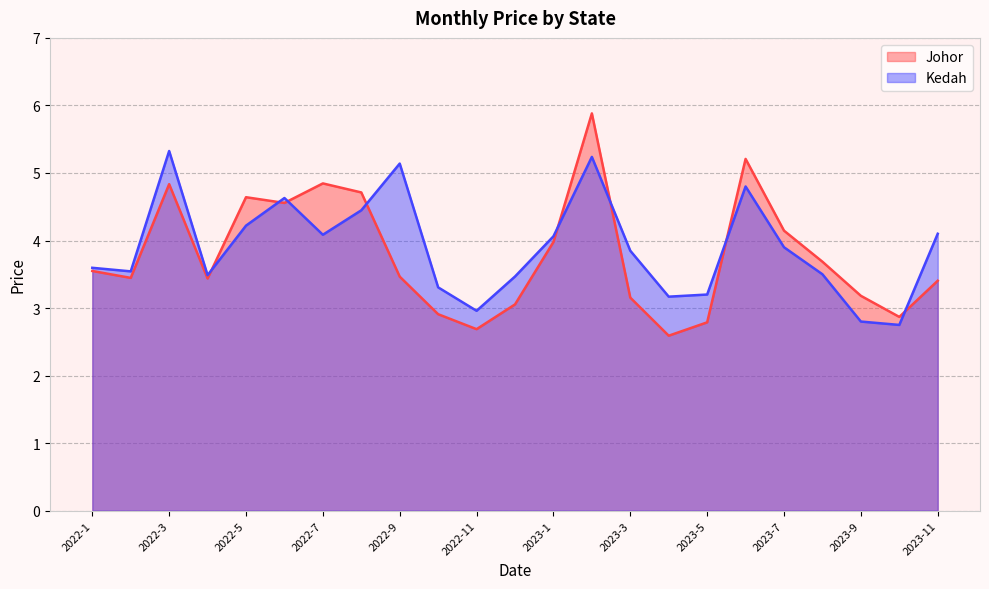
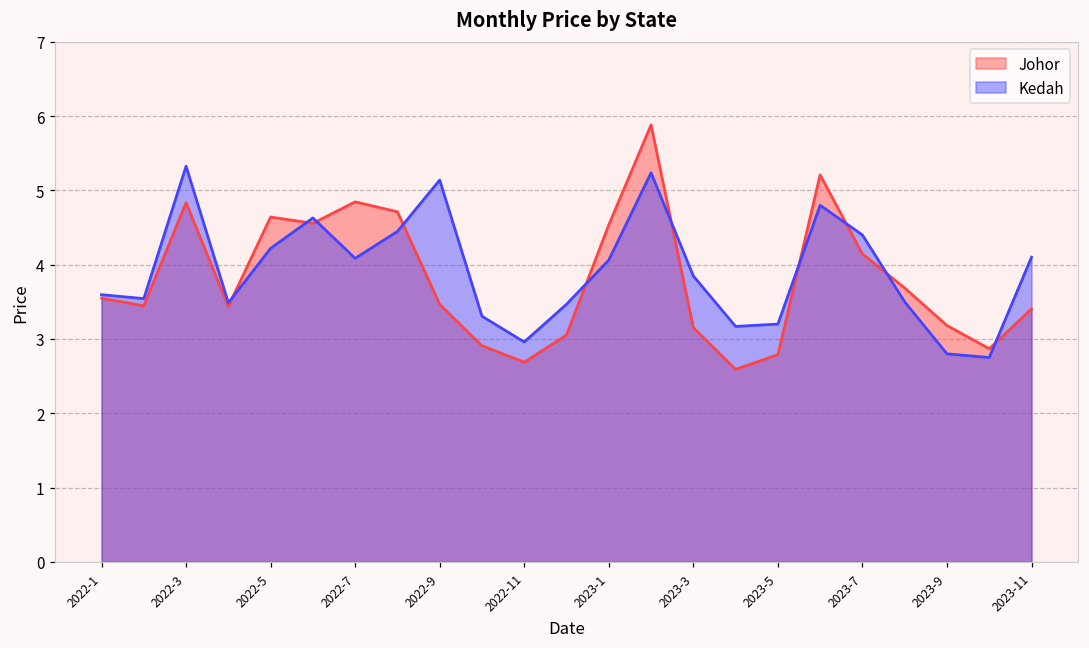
  {
    "Johor": {
      "2022-1": 3.5,
      "2022-3": 4.8,
      "2022-5": 4.6,
      "2022-7": 4.8,
      "2022-9": 3.5,
      "2022-11": 2.7,
-     "2023-1": 4.0,
+     "2023-1": 4.5,
      "2023-3": 3.2,
      "2023-5": 2.8,
      "2023-7": 4.1,
      "2023-9": 3.2,
      "2023-11": 3.4
    },
    "Kedah": {
      "2022-1": 3.6,
      "2022-3": 5.3,
      "2022-5": 4.2,
      "2022-7": 4.1,
      "2022-9": 5.1,
      "2022-11": 3.0,
      "2023-1": 4.1,
      "2023-3": 3.8,
      "2023-5": 3.2,
-     "2023-7": 3.9,
+     "2023-7": 4.4,
      "2023-9": 2.8,
      "2023-11": 4.1
    }
  }
